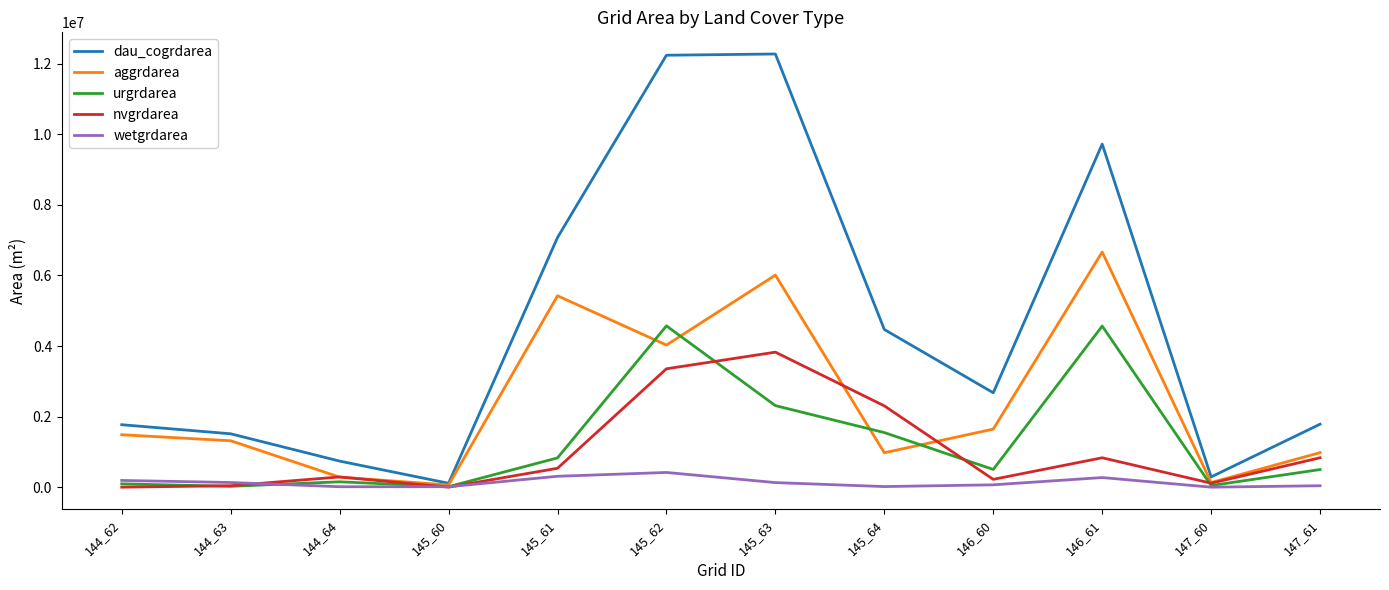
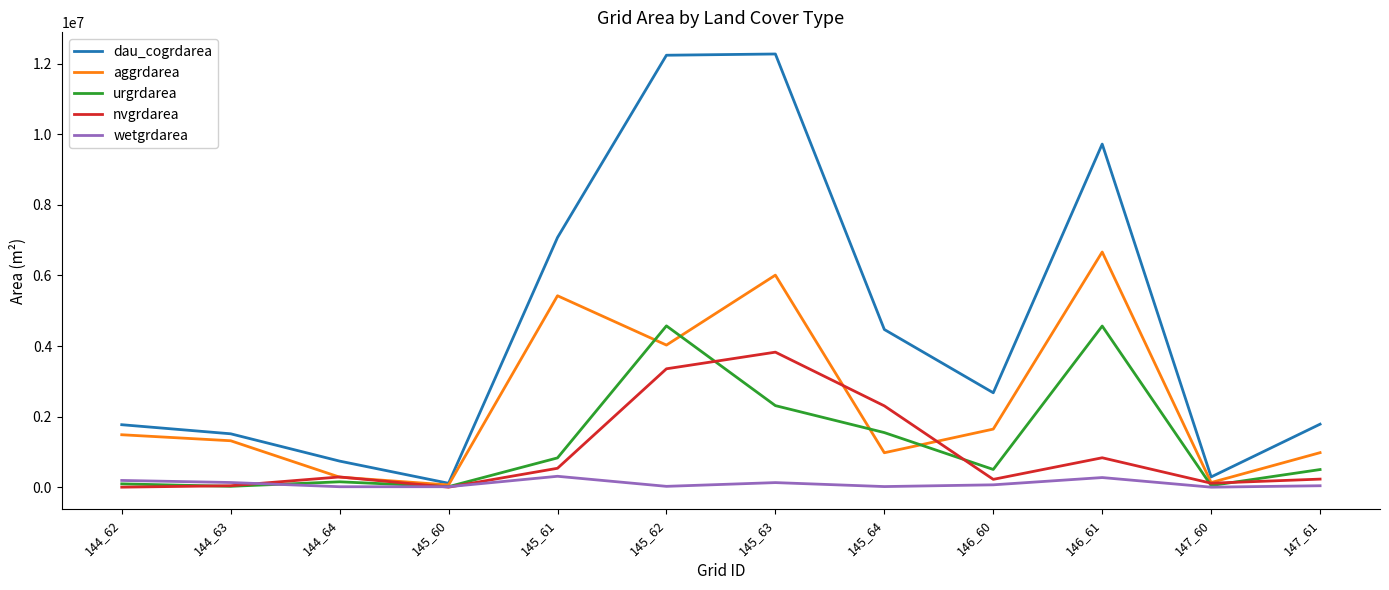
  {
    "dau_cogrdarea": {
      "144_62": 1800000,
      "144_63": 1500000,
      "144_64": 700000,
      "145_61": 7100000,
      "145_62": 12200000,
      "145_63": 12300000,
      "145_64": 4500000,
      "146_60": 2700000,
      "146_61": 9700000,
      "147_60": 300000,
      "147_61": 1800000
    },
    "aggrdarea": {
      "144_62": 1500000,
      "144_63": 1300000,
      "145_61": 5400000,
      "145_62": 4000000,
      "145_63": 6000000,
      "145_64": 1000000,
      "146_60": 1600000,
      "146_61": 6700000,
      "147_61": 1000000
    },
    "urgrdarea": {
      "144_62": 100000,
      "144_64": 200000,
      "145_61": 800000,
      "145_62": 4600000,
      "145_63": 2300000,
      "145_64": 1500000,
      "146_60": 500000,
      "146_61": 4600000,
      "147_61": 500000
    },
    "nvgrdarea": {
      "144_62": 0,
      "145_61": 500000,
      "145_62": 3400000,
      "145_63": 3800000,
      "145_64": 2300000,
      "146_60": 200000,
      "146_61": 800000,
-     "147_61": 800000
+     "147_61": 200000
    },
    "wetgrdarea": {
      "144_62": 200000,
      "144_63": 100000,
      "144_64": 0,
      "145_61": 300000,
-     "145_62": 400000,
+     "145_62": 0,
      "145_63": 100000,
      "145_64": 0,
      "146_60": 100000,
      "146_61": 300000,
      "147_61": 0
    }
  }
